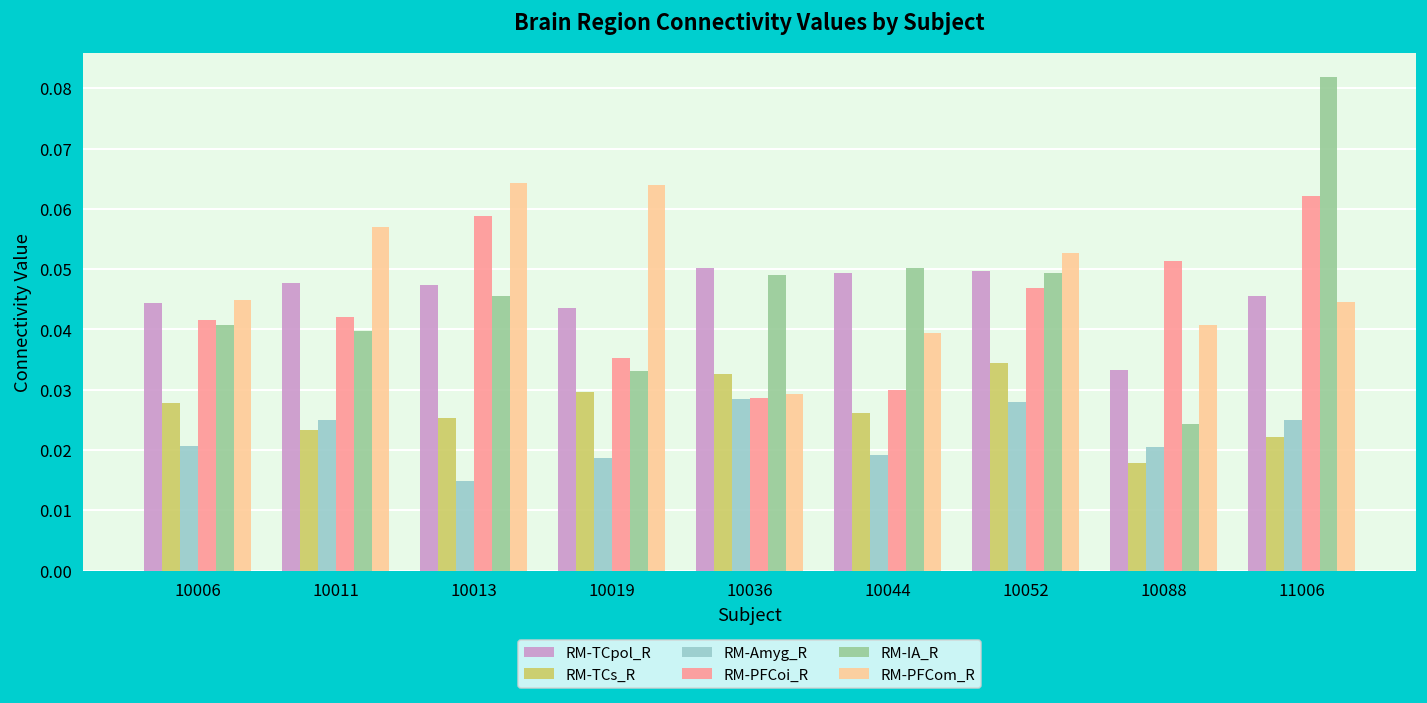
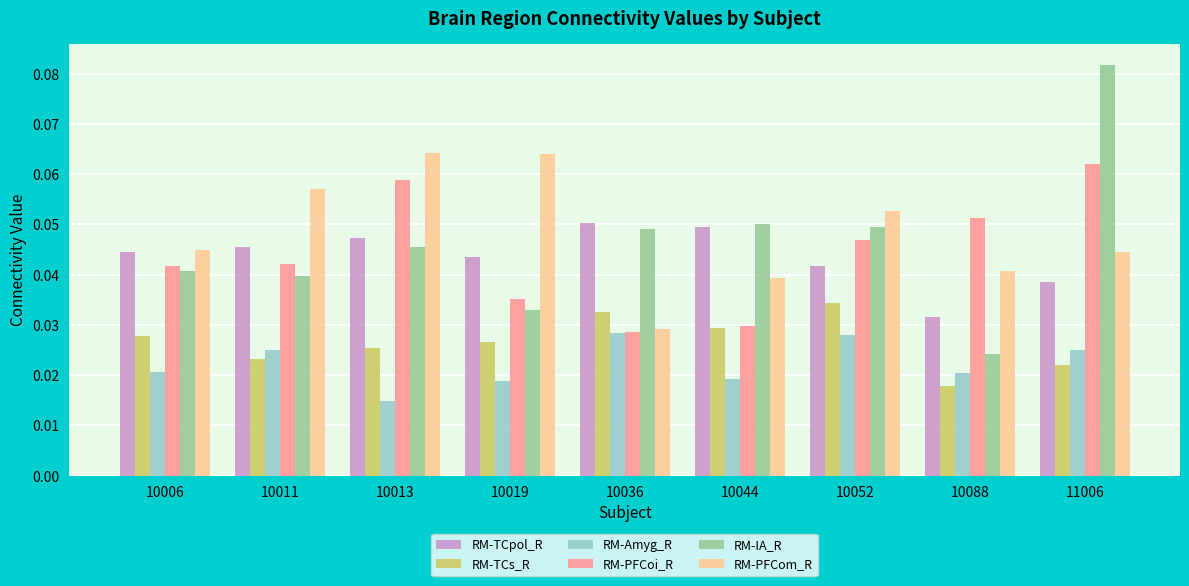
  {
    "RM-TCpol_R": {
      "10006": 0.044,
-     "10011": 0.048,
+     "10011": 0.045,
      "10013": 0.047,
      "10019": 0.044,
      "10036": 0.050,
      "10044": 0.049,
-     "10052": 0.050,
-     "10088": 0.033,
-     "11006": 0.045
+     "10052": 0.042,
+     "10088": 0.032,
+     "11006": 0.038
    },
    "RM-TCs_R": {
      "10006": 0.028,
      "10011": 0.023,
      "10013": 0.025,
-     "10019": 0.030,
+     "10019": 0.027,
      "10036": 0.033,
-     "10044": 0.026,
+     "10044": 0.029,
      "10052": 0.034,
      "10088": 0.018,
      "11006": 0.022
    }
  }
